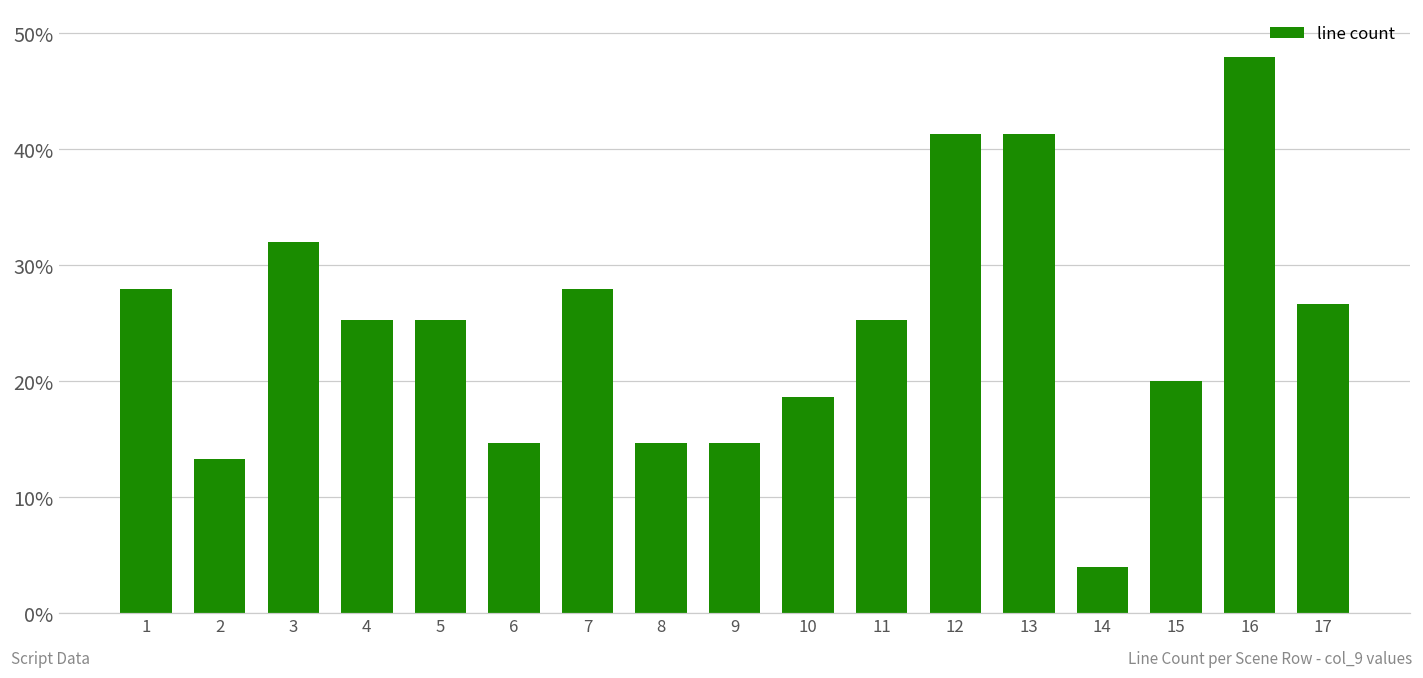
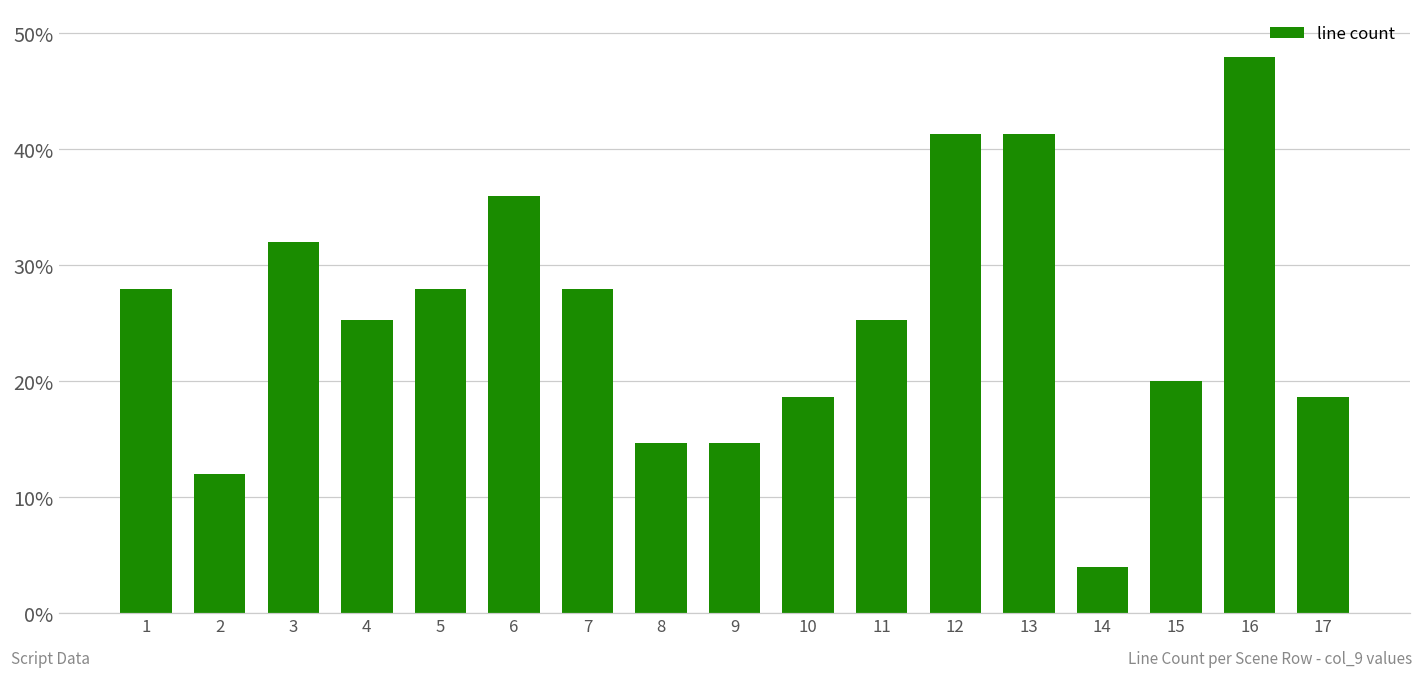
  {
    "1": "28.0%",
-   "2": "13.3%",
+   "2": "12.0%",
    "3": "32.0%",
    "4": "25.3%",
-   "5": "25.3%",
-   "6": "14.7%",
+   "5": "28.0%",
+   "6": "36.0%",
    "7": "28.0%",
    "8": "14.7%",
    "9": "14.7%",
    "10": "18.7%",
    "11": "25.3%",
    "12": "41.3%",
    "13": "41.3%",
    "14": "4.0%",
    "15": "20.0%",
    "16": "48.0%",
-   "17": "26.7%"
+   "17": "18.7%"
  }
